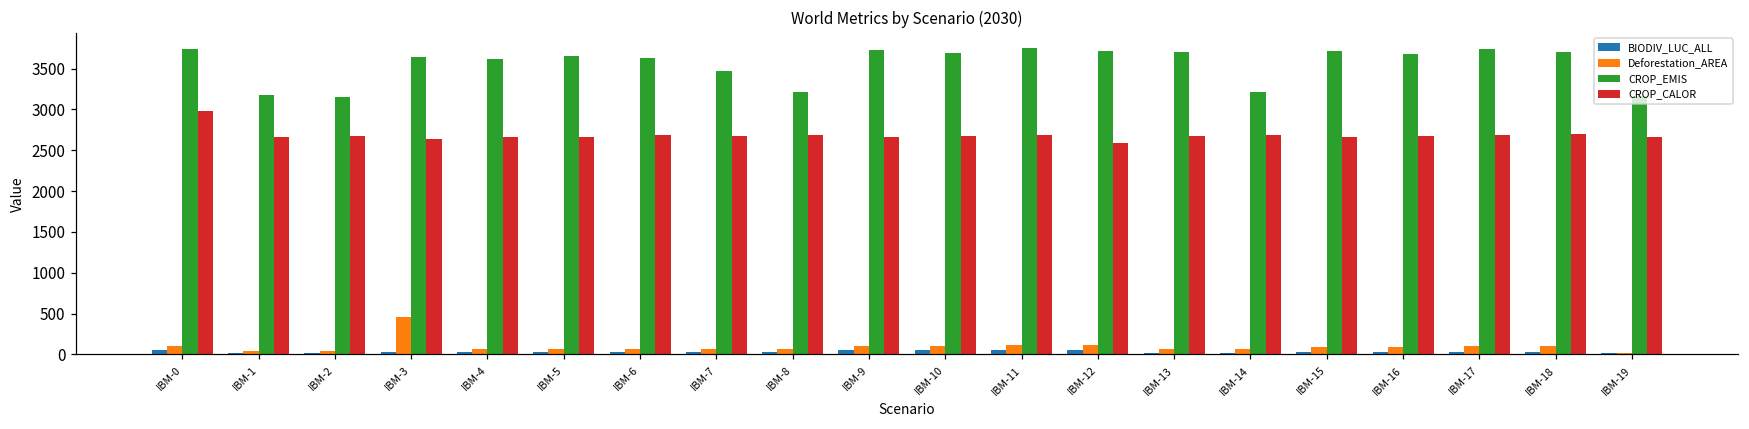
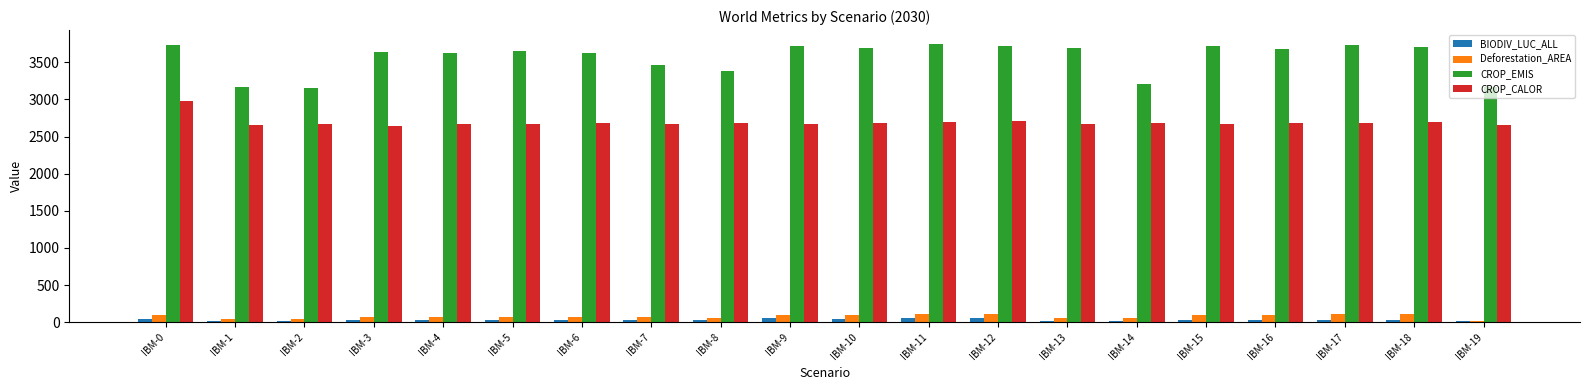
  {
    "BIODIV_LUC_ALL": {
      "IBM-0": 0,
      "IBM-5": 0,
      "IBM-6": 0,
      "IBM-9": 100,
      "IBM-10": 0,
      "IBM-11": 100,
      "IBM-12": 100,
      "IBM-17": 0,
      "IBM-18": 0
    },
    "Deforestation_AREA": {
      "IBM-0": 100,
      "IBM-1": 0,
      "IBM-2": 0,
-     "IBM-3": 500,
+     "IBM-3": 100,
      "IBM-4": 100,
      "IBM-5": 100,
      "IBM-6": 100,
      "IBM-7": 100,
      "IBM-8": 100,
      "IBM-9": 100,
      "IBM-10": 100,
      "IBM-11": 100,
      "IBM-12": 100,
      "IBM-13": 100,
      "IBM-14": 100,
      "IBM-15": 100,
      "IBM-16": 100,
      "IBM-17": 100,
      "IBM-18": 100
    },
    "CROP_EMIS": {
      "IBM-0": 3700,
      "IBM-1": 3200,
      "IBM-2": 3200,
      "IBM-3": 3600,
      "IBM-4": 3600,
      "IBM-5": 3700,
      "IBM-6": 3600,
      "IBM-7": 3500,
-     "IBM-8": 3200,
+     "IBM-8": 3400,
      "IBM-9": 3700,
      "IBM-10": 3700,
      "IBM-11": 3700,
      "IBM-12": 3700,
      "IBM-13": 3700,
      "IBM-14": 3200,
      "IBM-15": 3700,
      "IBM-16": 3700,
      "IBM-17": 3700,
      "IBM-18": 3700
    },
    "CROP_CALOR": {
      "IBM-0": 3000,
      "IBM-1": 2700,
      "IBM-2": 2700,
      "IBM-3": 2600,
      "IBM-4": 2700,
      "IBM-5": 2700,
      "IBM-6": 2700,
      "IBM-7": 2700,
      "IBM-8": 2700,
      "IBM-9": 2700,
      "IBM-10": 2700,
      "IBM-11": 2700,
-     "IBM-12": 2600,
+     "IBM-12": 2700,
      "IBM-13": 2700,
      "IBM-14": 2700,
      "IBM-15": 2700,
      "IBM-16": 2700,
      "IBM-17": 2700,
      "IBM-18": 2700,
      "IBM-19": 2700
    }
  }
